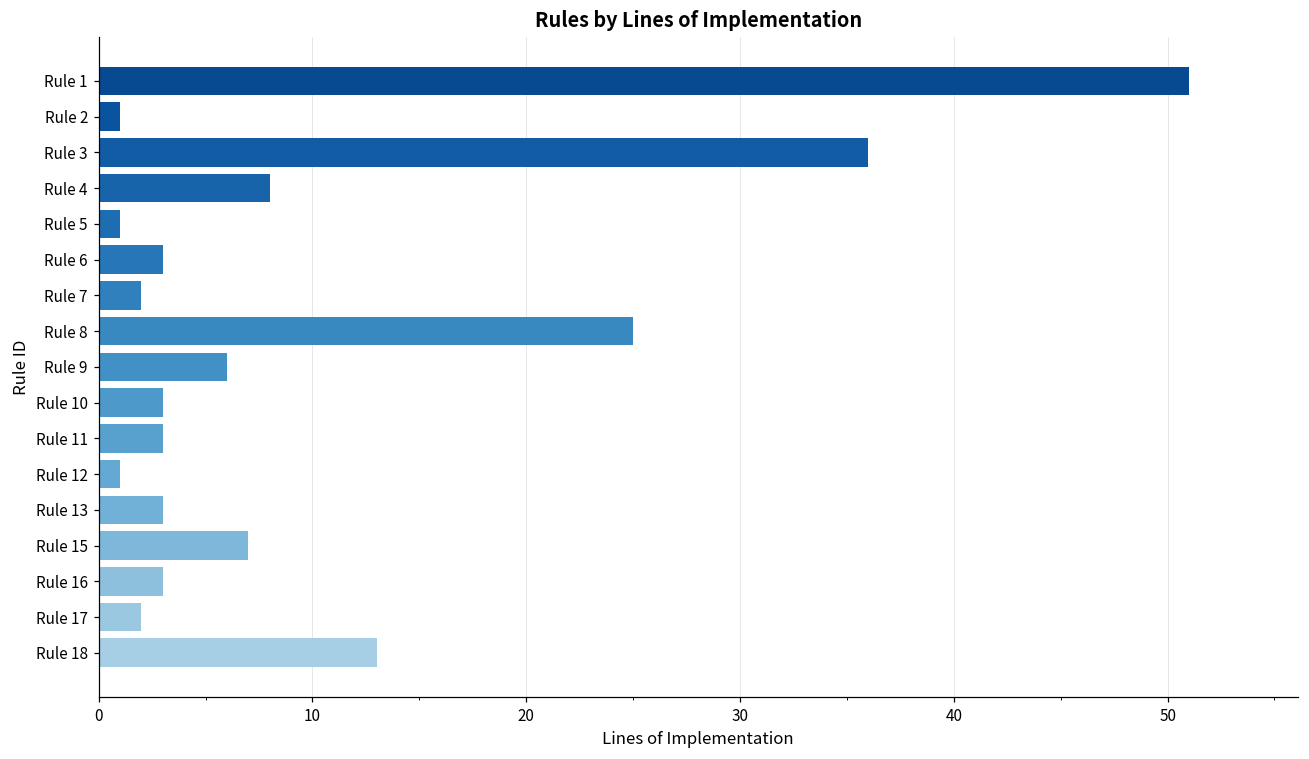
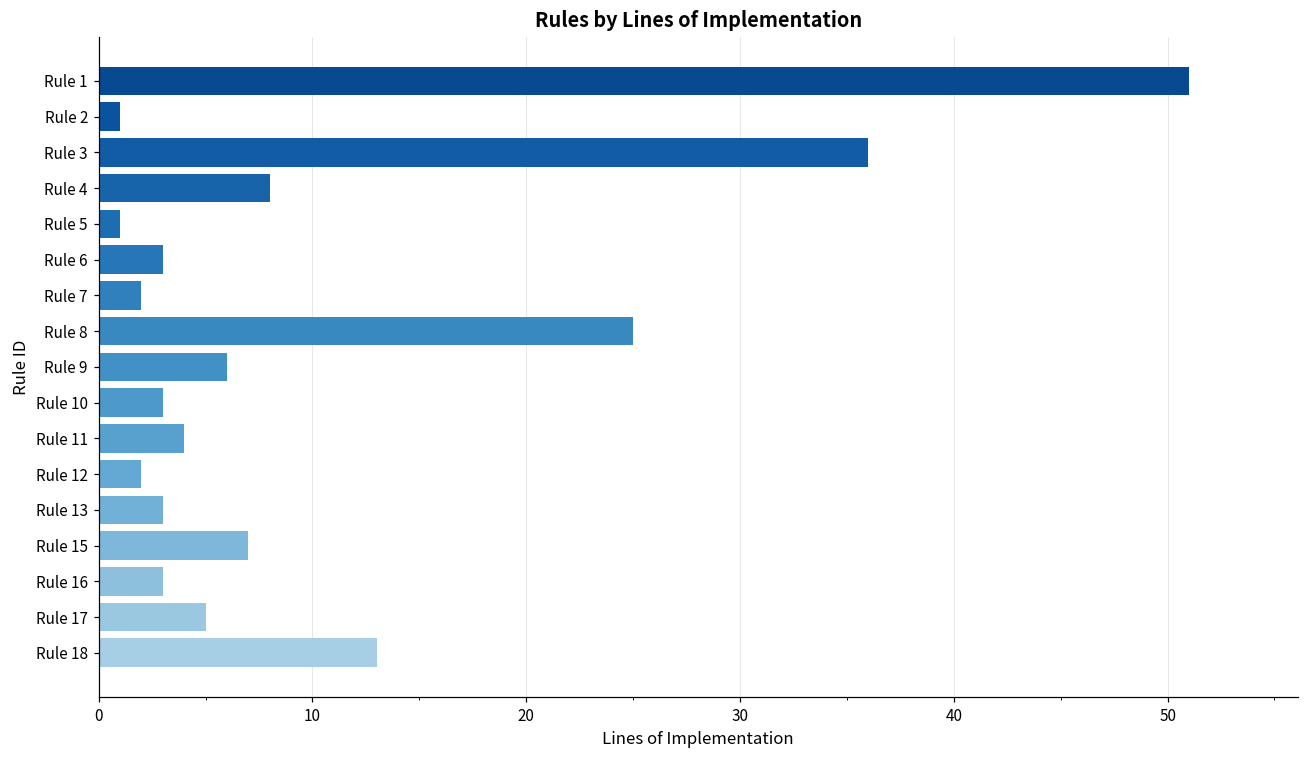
  {
    "Rule 1": 51,
    "Rule 2": 1,
    "Rule 3": 36,
    "Rule 4": 8,
    "Rule 5": 1,
    "Rule 6": 3,
    "Rule 7": 2,
    "Rule 8": 25,
    "Rule 9": 6,
    "Rule 10": 3,
-   "Rule 11": 3,
-   "Rule 12": 1,
+   "Rule 11": 4,
+   "Rule 12": 2,
    "Rule 13": 3,
    "Rule 15": 7,
    "Rule 16": 3,
-   "Rule 17": 2,
+   "Rule 17": 5,
    "Rule 18": 13
  }
